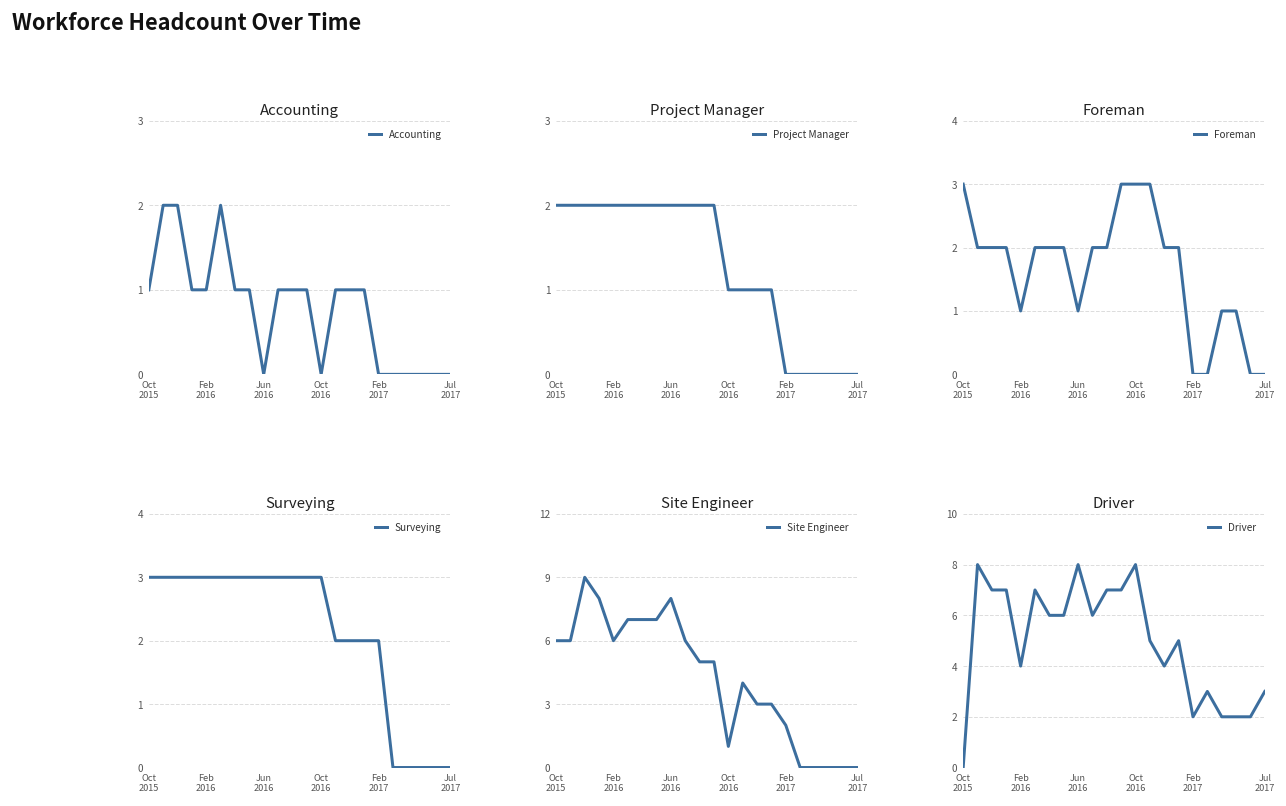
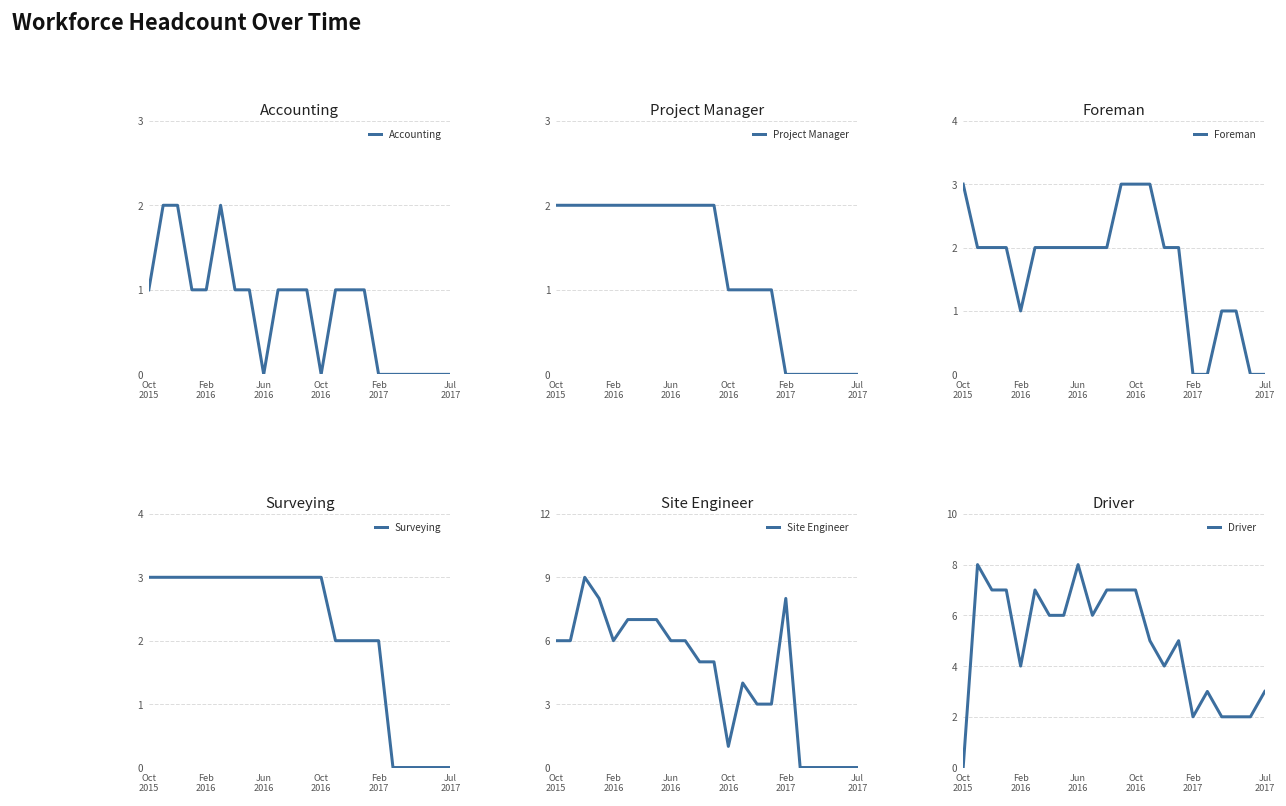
  {
    "Accounting": {
      "Oct 2015": 1.0,
      "Feb 2016": 1.0,
      "Jun 2016": 0.0,
      "Oct 2016": 0.0,
      "Feb 2017": 0.0,
      "Jul 2017": 0.0
    },
    "Project Manager": {
      "Oct 2015": 2.0,
      "Feb 2016": 2.0,
      "Jun 2016": 2.0,
      "Oct 2016": 1.0,
      "Feb 2017": 0.0,
      "Jul 2017": 0.0
    },
    "Foreman": {
      "Oct 2015": 3,
      "Feb 2016": 1,
-     "Jun 2016": 1,
+     "Jun 2016": 2,
      "Oct 2016": 3,
      "Feb 2017": 0,
      "Jul 2017": 0
    },
    "Surveying": {
      "Oct 2015": 3.0,
      "Feb 2016": 3.0,
      "Jun 2016": 3.0,
      "Oct 2016": 3.0,
      "Feb 2017": 2.0,
      "Jul 2017": 0.0
    },
    "Site Engineer": {
      "Oct 2015": 6,
      "Feb 2016": 6,
-     "Jun 2016": 8,
+     "Jun 2016": 6,
      "Oct 2016": 1,
-     "Feb 2017": 2,
+     "Feb 2017": 8,
      "Jul 2017": 0
    },
    "Driver": {
      "Oct 2015": 0,
      "Feb 2016": 4,
      "Jun 2016": 8,
-     "Oct 2016": 8,
+     "Oct 2016": 7,
      "Feb 2017": 2,
      "Jul 2017": 3
    }
  }
